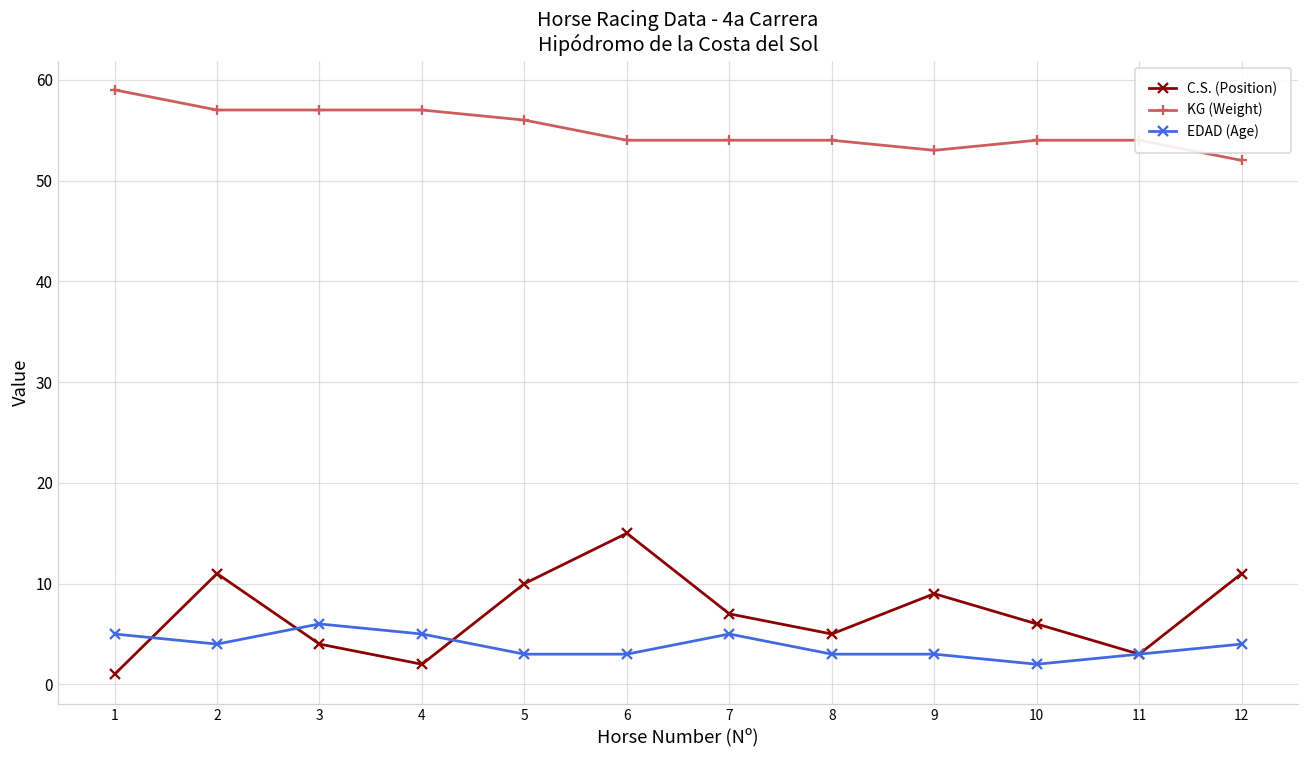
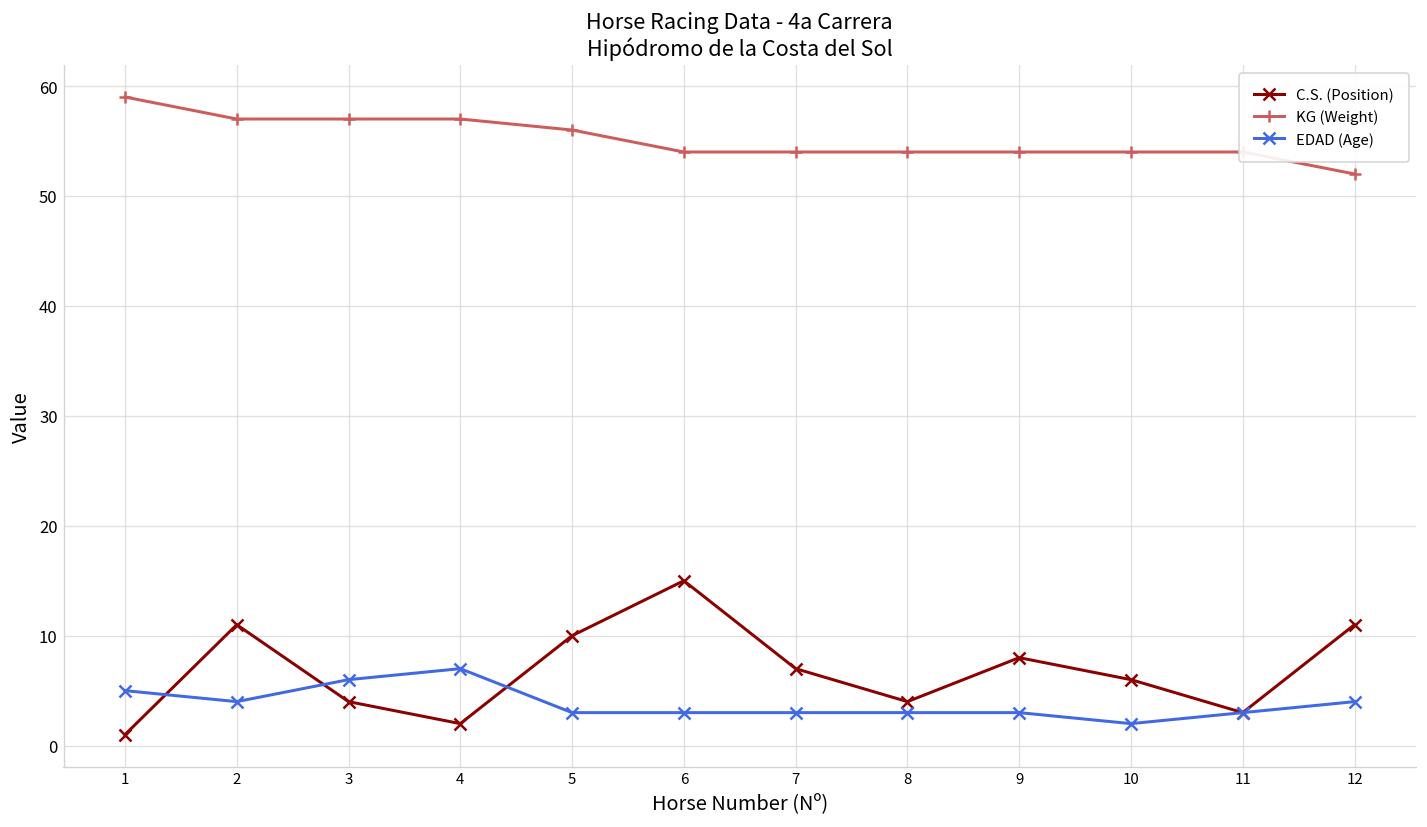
  {
    "C.S. (Position)": {
      "1": 1,
      "2": 11,
      "3": 4,
      "4": 2,
      "5": 10,
      "6": 15,
      "7": 7,
-     "8": 5,
-     "9": 9,
+     "8": 4,
+     "9": 8,
      "10": 6,
      "12": 11
    },
    "KG (Weight)": {
      "1": 59,
      "2": 57,
      "3": 57,
      "4": 57,
      "5": 56,
      "6": 54,
      "7": 54,
      "8": 54,
-     "9": 53,
+     "9": 54,
      "10": 54,
      "12": 52
    },
    "EDAD (Age)": {
      "1": 5,
      "2": 4,
      "3": 6,
-     "4": 5,
+     "4": 7,
      "5": 3,
      "6": 3,
-     "7": 5,
+     "7": 3,
      "8": 3,
      "9": 3,
      "10": 2,
      "12": 4
    }
  }
